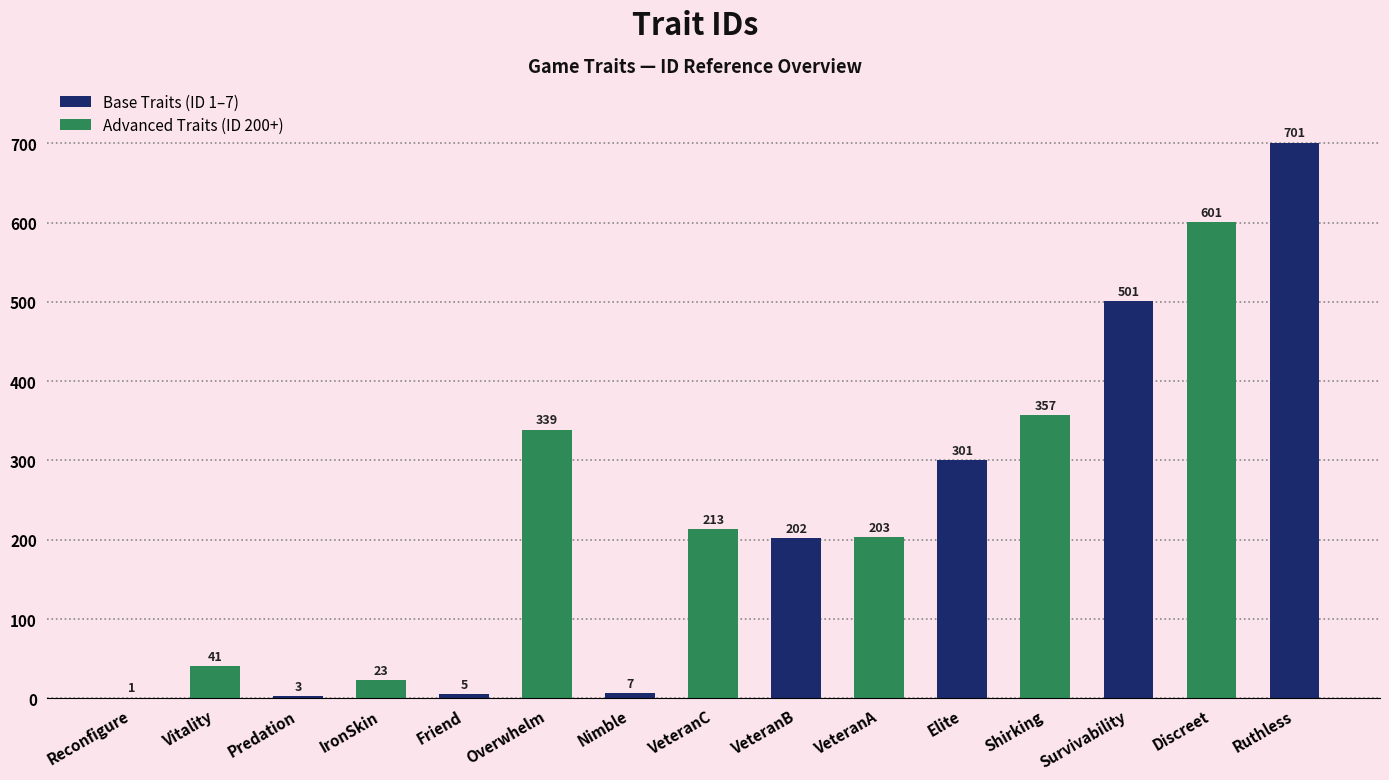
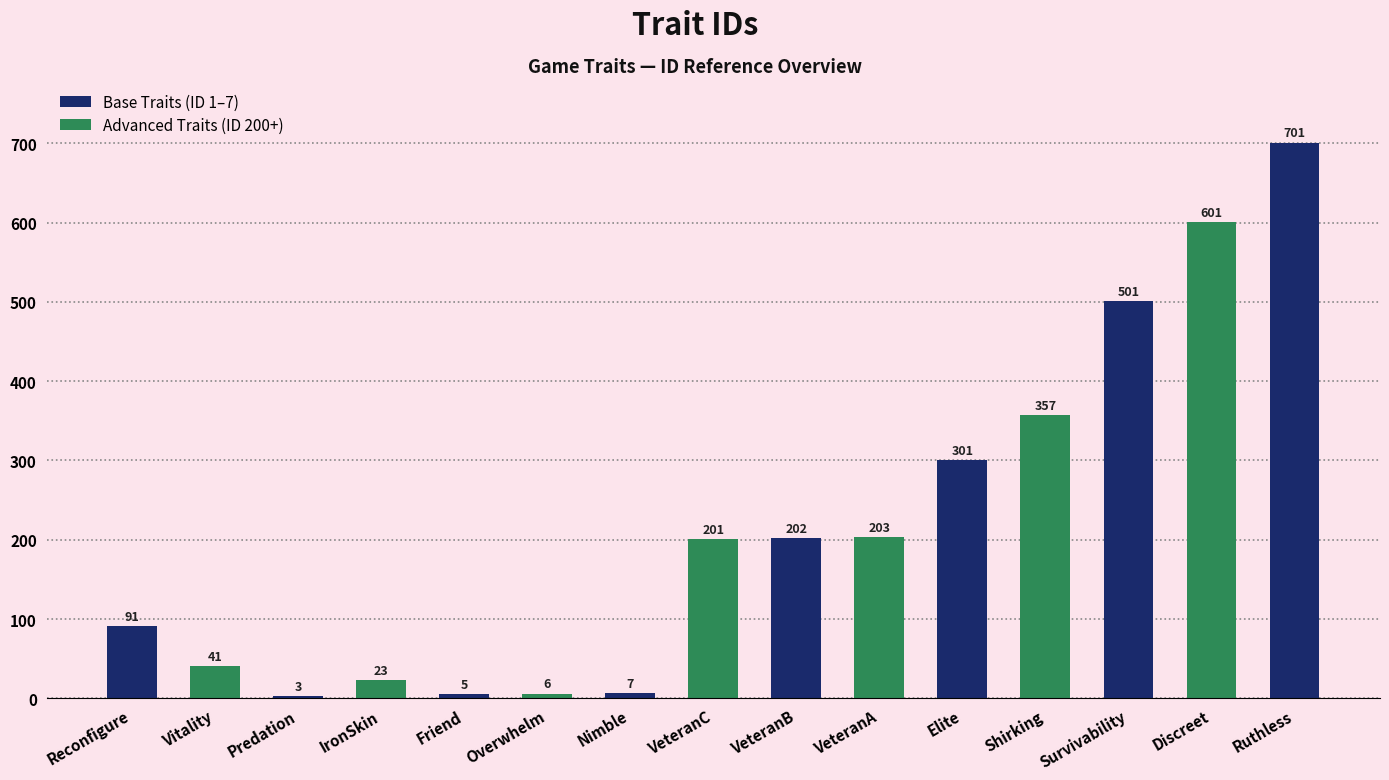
  {
-   "Reconfigure": 1,
+   "Reconfigure": 91,
    "Vitality": 41,
    "Predation": 3,
    "IronSkin": 23,
    "Friend": 5,
-   "Overwhelm": 339,
+   "Overwhelm": 6,
    "Nimble": 7,
-   "VeteranC": 213,
+   "VeteranC": 201,
    "VeteranB": 202,
    "VeteranA": 203,
    "Elite": 301,
    "Shirking": 357,
    "Survivability": 501,
    "Discreet": 601,
    "Ruthless": 701
  }
